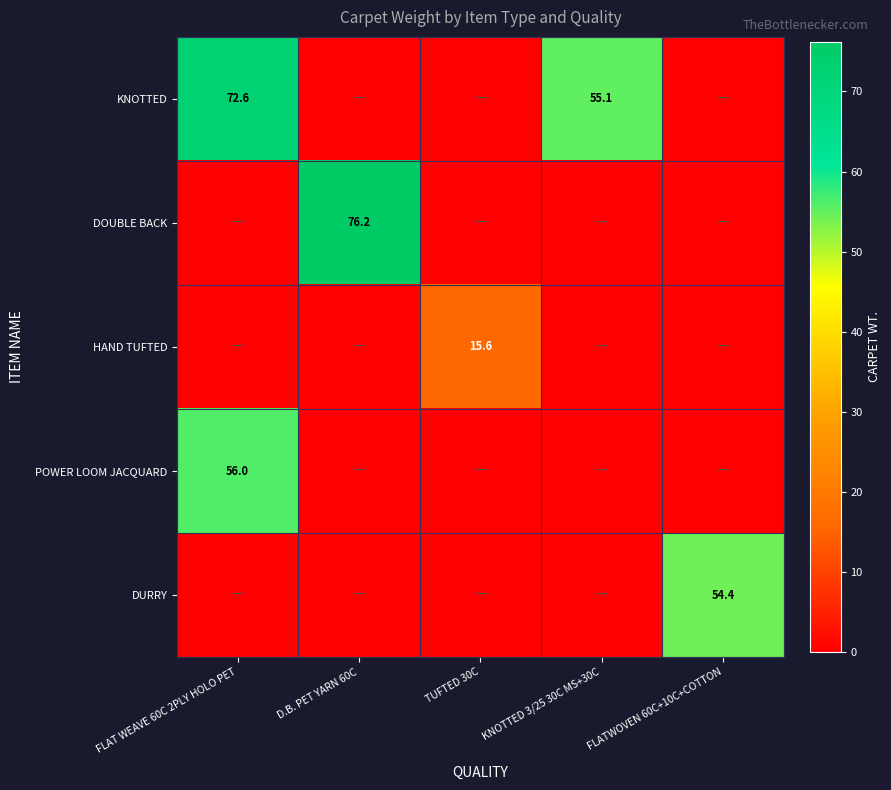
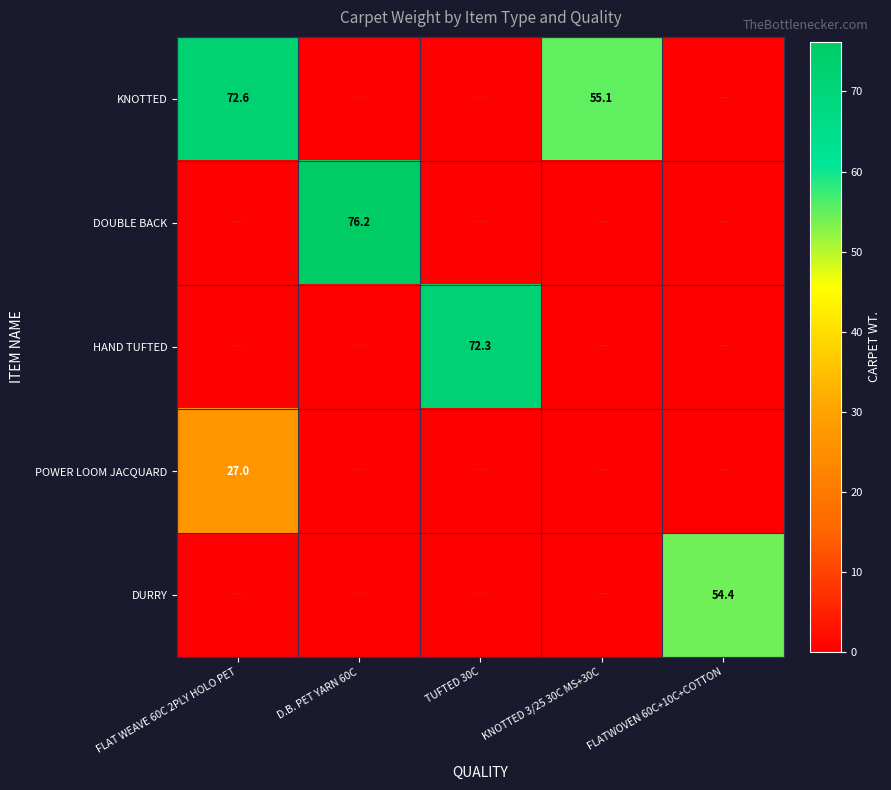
  {
    "KNOTTED": {
      "FLAT WEAVE 60C 2PLY HOLO PET": 72.6,
      "KNOTTED 3/25 30C MS+30C": 55.1
    },
    "DOUBLE BACK": {
      "D.B. PET YARN 60C": 76.2
    },
    "HAND TUFTED": {
-     "TUFTED 30C": 15.6
+     "TUFTED 30C": 72.3
    },
    "POWER LOOM JACQUARD": {
-     "FLAT WEAVE 60C 2PLY HOLO PET": 56.0
+     "FLAT WEAVE 60C 2PLY HOLO PET": 27.0
    },
    "DURRY": {
      "FLATWOVEN 60C+10C+COTTON": 54.4
    }
  }
